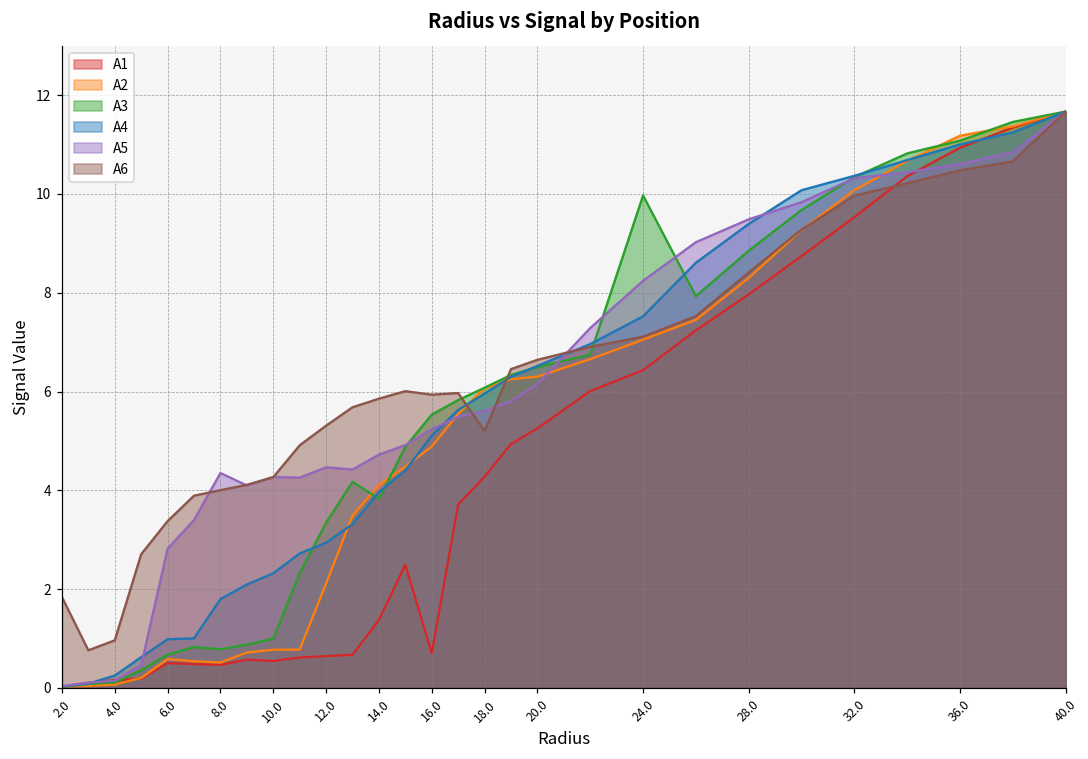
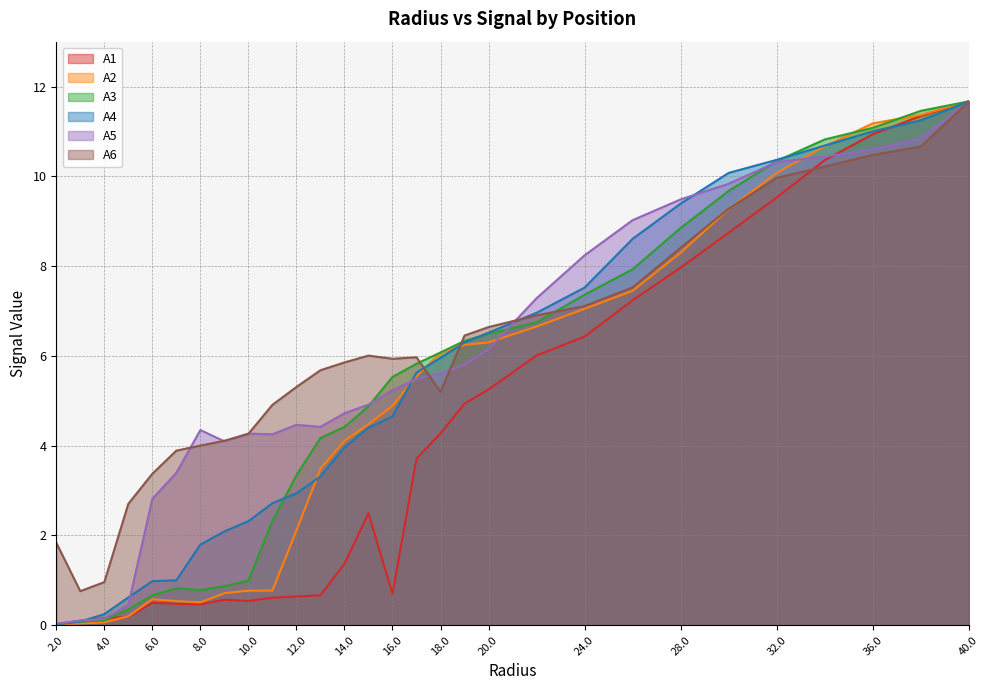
  {
    "A1": {
      "6.0": 0.5,
      "10.0": 0.5,
      "12.0": 0.6,
      "14.0": 1.4,
      "16.0": 0.7,
      "18.0": 4.3,
      "20.0": 5.3,
      "24.0": 6.4,
      "28.0": 8.0,
      "32.0": 9.5,
      "36.0": 10.9
    },
    "A2": {
      "6.0": 0.6,
      "10.0": 0.8,
      "12.0": 2.1,
      "14.0": 4.1,
      "16.0": 4.9,
      "20.0": 6.3,
      "24.0": 7.0,
      "28.0": 8.3,
      "32.0": 10.1,
      "36.0": 11.2
    },
    "A3": {
      "6.0": 0.7,
      "8.0": 0.8,
      "10.0": 1.0,
      "12.0": 3.3,
-     "14.0": 3.8,
+     "14.0": 4.4,
      "16.0": 5.5,
-     "24.0": 10.0,
+     "24.0": 7.4,
      "28.0": 8.9,
      "36.0": 11.1
    },
    "A4": {
      "4.0": 0.2,
      "6.0": 1.0,
      "8.0": 1.8,
      "10.0": 2.3,
      "12.0": 2.9,
      "14.0": 4.0,
-     "16.0": 5.1,
+     "16.0": 4.6,
      "18.0": 6.0,
      "24.0": 7.5,
      "28.0": 9.4,
      "36.0": 11.0
    },
    "A5": {
      "6.0": 2.8,
      "8.0": 4.3,
      "12.0": 4.5,
      "14.0": 4.7,
      "16.0": 5.2,
      "18.0": 5.6,
      "20.0": 6.2,
      "24.0": 8.2,
      "28.0": 9.5,
      "36.0": 10.6
    },
    "A6": {
      "2.0": 1.8,
      "4.0": 1.0,
      "6.0": 3.4,
      "8.0": 4.0,
      "12.0": 5.3,
      "14.0": 5.9,
      "16.0": 5.9,
      "18.0": 5.2,
      "20.0": 6.6,
      "24.0": 7.1,
      "28.0": 8.4,
      "32.0": 10.0,
      "36.0": 10.5
    }
  }
